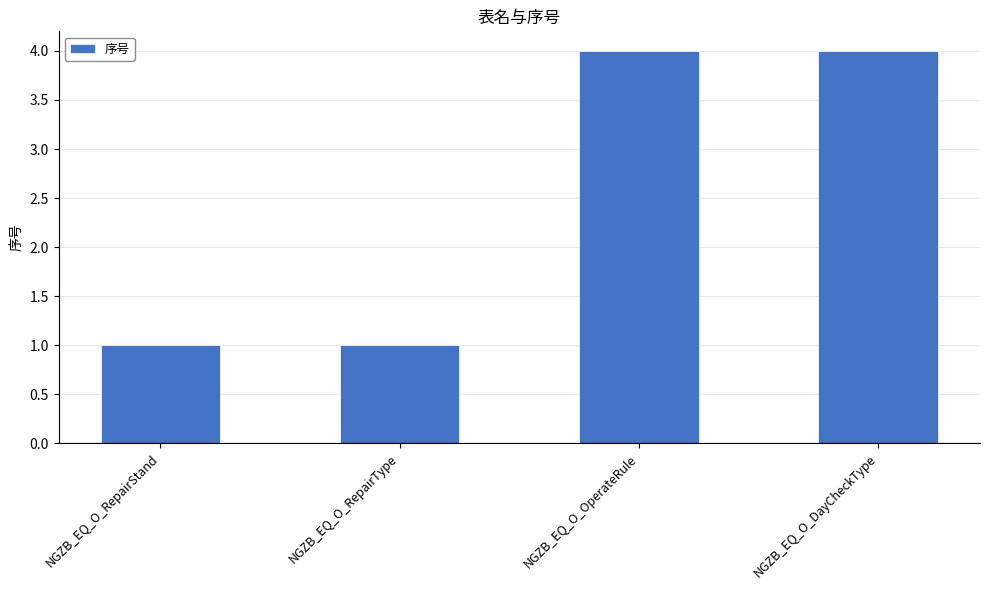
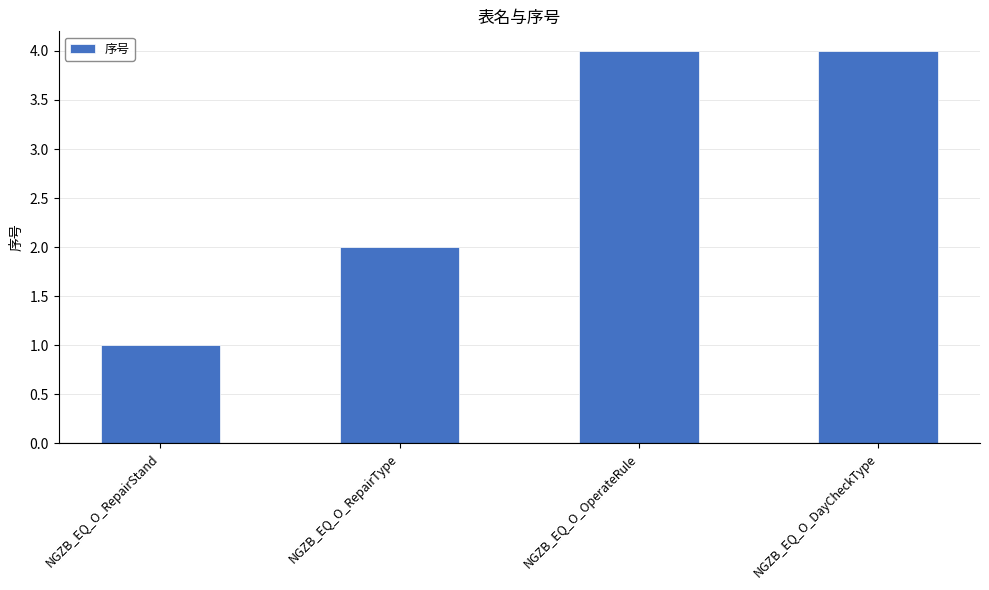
  {
    "NGZB_EQ_O_RepairStand": 1,
-   "NGZB_EQ_O_RepairType": 1,
+   "NGZB_EQ_O_RepairType": 2,
    "NGZB_EQ_O_OperateRule": 4,
    "NGZB_EQ_O_DayCheckType": 4
  }
